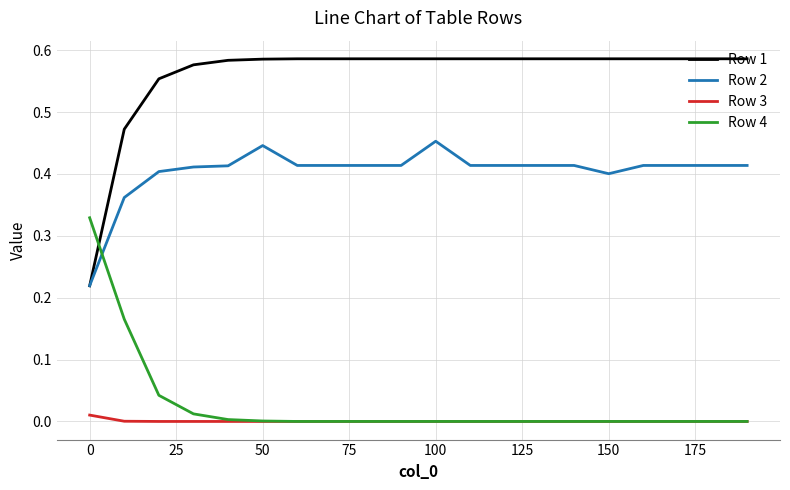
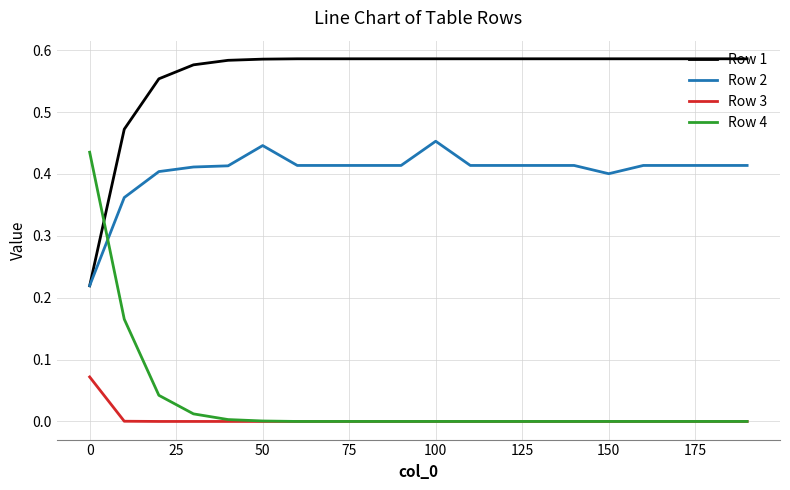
  {
    "Row 1": {
      "50": 0.59,
      "100": 0.59,
      "150": 0.59
    },
    "Row 2": {
      "50": 0.45,
      "100": 0.45,
      "150": 0.40
    },
    "Row 3": {
-     "0": 0.01
+     "0": 0.07
    },
    "Row 4": {
-     "0": 0.33
+     "0": 0.44
    }
  }
